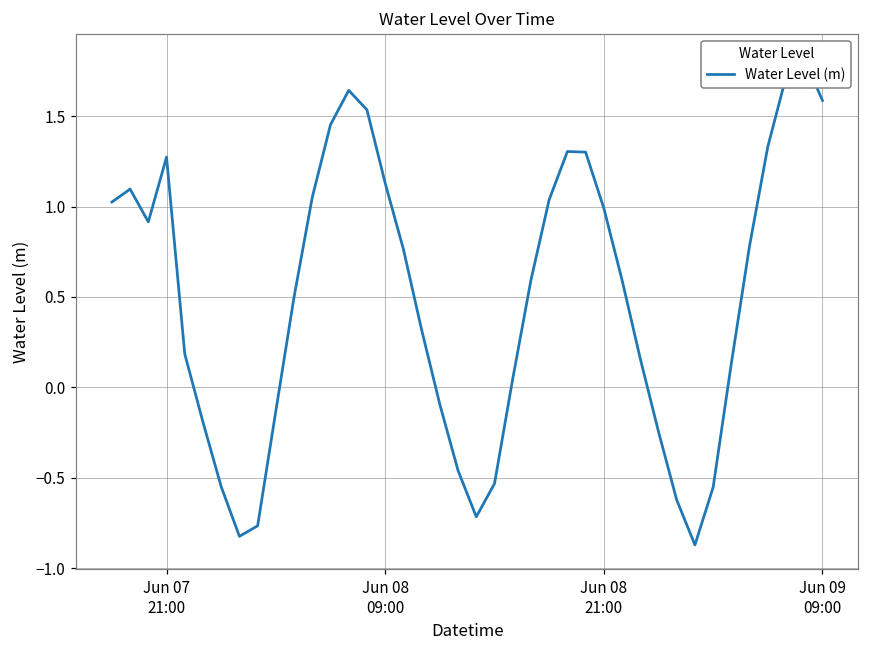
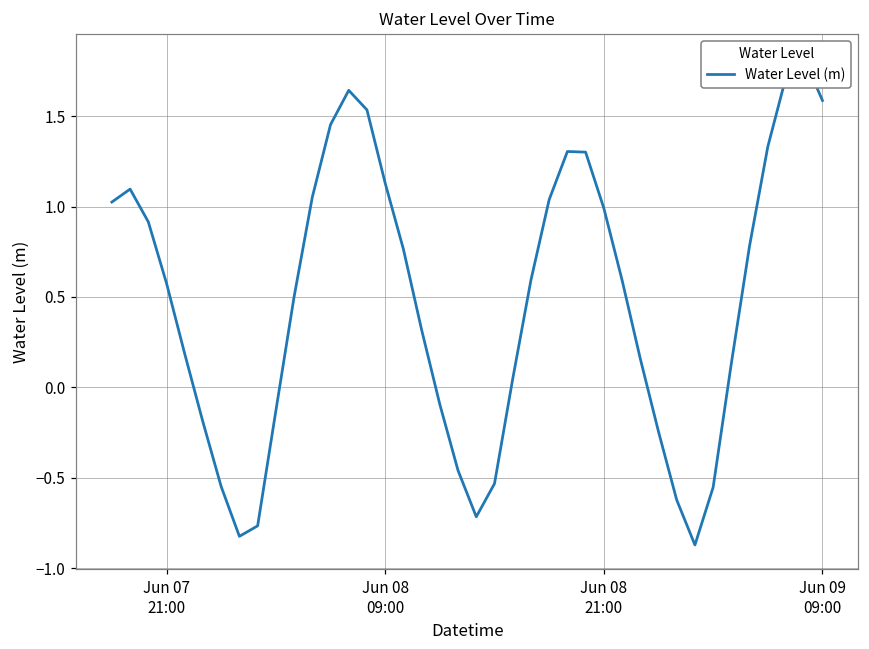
  {
-   "Jun 07 21:00": 1.27,
+   "Jun 07 21:00": 0.58,
    "Jun 08 09:00": 1.13,
    "Jun 08 21:00": 0.99,
    "Jun 09 09:00": 1.59
  }
